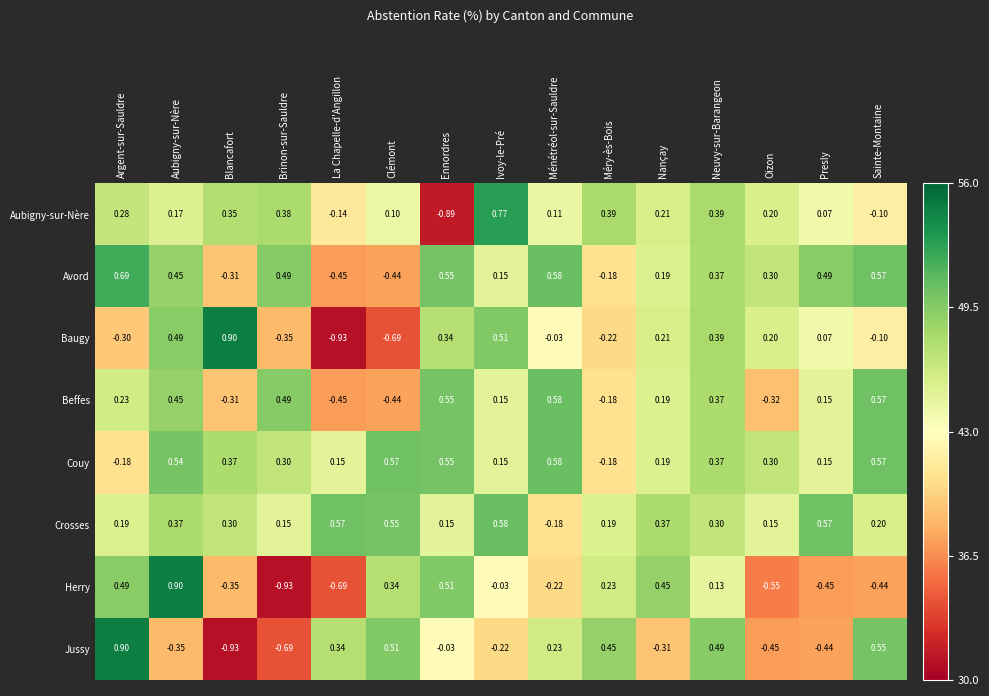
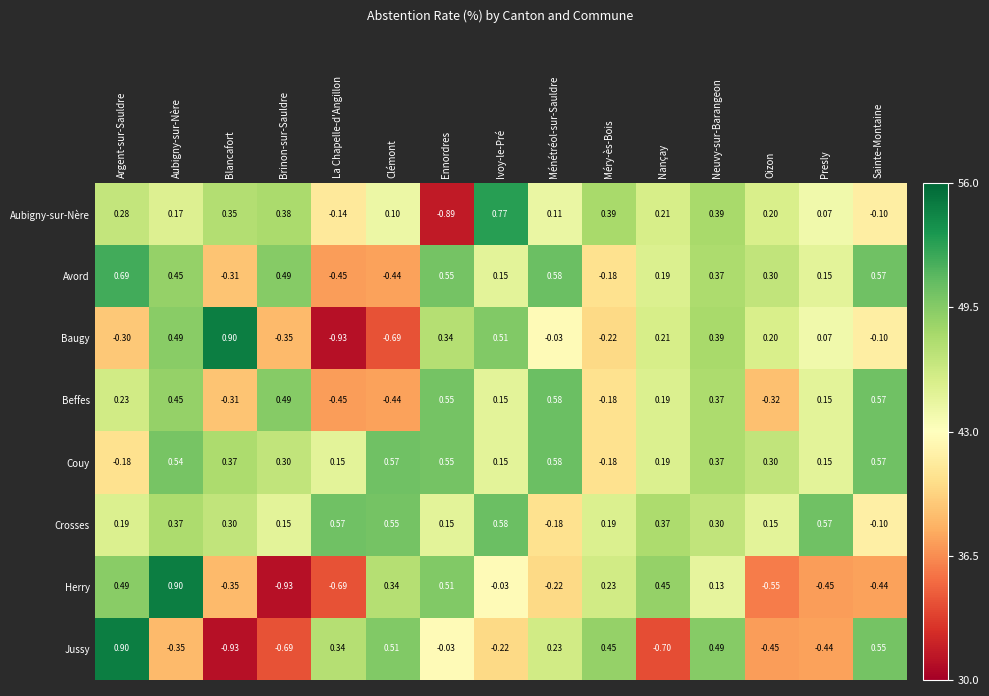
  {
    "Aubigny-sur-Nère": {
      "Argent-sur-Sauldre": 0.28,
      "Aubigny-sur-Nère": 0.17,
      "Blancafort": 0.35,
      "Brinon-sur-Sauldre": 0.38,
      "La Chapelle-d'Angillon": -0.14,
      "Clémont": 0.10,
      "Ennordres": -0.89,
      "Ivoy-le-Pré": 0.77,
      "Ménétréol-sur-Sauldre": 0.11,
      "Méry-ès-Bois": 0.39,
      "Nançay": 0.21,
      "Neuvy-sur-Barangeon": 0.39,
      "Oizon": 0.20,
      "Presly": 0.07,
      "Sainte-Montaine": -0.10
    },
    "Avord": {
      "Argent-sur-Sauldre": 0.69,
      "Aubigny-sur-Nère": 0.45,
      "Blancafort": -0.31,
      "Brinon-sur-Sauldre": 0.49,
      "La Chapelle-d'Angillon": -0.45,
      "Clémont": -0.44,
      "Ennordres": 0.55,
      "Ivoy-le-Pré": 0.15,
      "Ménétréol-sur-Sauldre": 0.58,
      "Méry-ès-Bois": -0.18,
      "Nançay": 0.19,
      "Neuvy-sur-Barangeon": 0.37,
      "Oizon": 0.30,
-     "Presly": 0.49,
+     "Presly": 0.15,
      "Sainte-Montaine": 0.57
    },
    "Baugy": {
      "Argent-sur-Sauldre": -0.30,
      "Aubigny-sur-Nère": 0.49,
      "Blancafort": 0.90,
      "Brinon-sur-Sauldre": -0.35,
      "La Chapelle-d'Angillon": -0.93,
      "Clémont": -0.69,
      "Ennordres": 0.34,
      "Ivoy-le-Pré": 0.51,
      "Ménétréol-sur-Sauldre": -0.03,
      "Méry-ès-Bois": -0.22,
      "Nançay": 0.21,
      "Neuvy-sur-Barangeon": 0.39,
      "Oizon": 0.20,
      "Presly": 0.07,
      "Sainte-Montaine": -0.10
    },
    "Beffes": {
      "Argent-sur-Sauldre": 0.23,
      "Aubigny-sur-Nère": 0.45,
      "Blancafort": -0.31,
      "Brinon-sur-Sauldre": 0.49,
      "La Chapelle-d'Angillon": -0.45,
      "Clémont": -0.44,
      "Ennordres": 0.55,
      "Ivoy-le-Pré": 0.15,
      "Ménétréol-sur-Sauldre": 0.58,
      "Méry-ès-Bois": -0.18,
      "Nançay": 0.19,
      "Neuvy-sur-Barangeon": 0.37,
      "Oizon": -0.32,
      "Presly": 0.15,
      "Sainte-Montaine": 0.57
    },
    "Couy": {
      "Argent-sur-Sauldre": -0.18,
      "Aubigny-sur-Nère": 0.54,
      "Blancafort": 0.37,
      "Brinon-sur-Sauldre": 0.30,
      "La Chapelle-d'Angillon": 0.15,
      "Clémont": 0.57,
      "Ennordres": 0.55,
      "Ivoy-le-Pré": 0.15,
      "Ménétréol-sur-Sauldre": 0.58,
      "Méry-ès-Bois": -0.18,
      "Nançay": 0.19,
      "Neuvy-sur-Barangeon": 0.37,
      "Oizon": 0.30,
      "Presly": 0.15,
      "Sainte-Montaine": 0.57
    },
    "Crosses": {
      "Argent-sur-Sauldre": 0.19,
      "Aubigny-sur-Nère": 0.37,
      "Blancafort": 0.30,
      "Brinon-sur-Sauldre": 0.15,
      "La Chapelle-d'Angillon": 0.57,
      "Clémont": 0.55,
      "Ennordres": 0.15,
      "Ivoy-le-Pré": 0.58,
      "Ménétréol-sur-Sauldre": -0.18,
      "Méry-ès-Bois": 0.19,
      "Nançay": 0.37,
      "Neuvy-sur-Barangeon": 0.30,
      "Oizon": 0.15,
      "Presly": 0.57,
-     "Sainte-Montaine": 0.20
+     "Sainte-Montaine": -0.10
    },
    "Herry": {
      "Argent-sur-Sauldre": 0.49,
      "Aubigny-sur-Nère": 0.90,
      "Blancafort": -0.35,
      "Brinon-sur-Sauldre": -0.93,
      "La Chapelle-d'Angillon": -0.69,
      "Clémont": 0.34,
      "Ennordres": 0.51,
      "Ivoy-le-Pré": -0.03,
      "Ménétréol-sur-Sauldre": -0.22,
      "Méry-ès-Bois": 0.23,
      "Nançay": 0.45,
      "Neuvy-sur-Barangeon": 0.13,
      "Oizon": -0.55,
      "Presly": -0.45,
      "Sainte-Montaine": -0.44
    },
    "Jussy": {
      "Argent-sur-Sauldre": 0.90,
      "Aubigny-sur-Nère": -0.35,
      "Blancafort": -0.93,
      "Brinon-sur-Sauldre": -0.69,
      "La Chapelle-d'Angillon": 0.34,
      "Clémont": 0.51,
      "Ennordres": -0.03,
      "Ivoy-le-Pré": -0.22,
      "Ménétréol-sur-Sauldre": 0.23,
      "Méry-ès-Bois": 0.45,
-     "Nançay": -0.31,
+     "Nançay": -0.70,
      "Neuvy-sur-Barangeon": 0.49,
      "Oizon": -0.45,
      "Presly": -0.44,
      "Sainte-Montaine": 0.55
    }
  }
